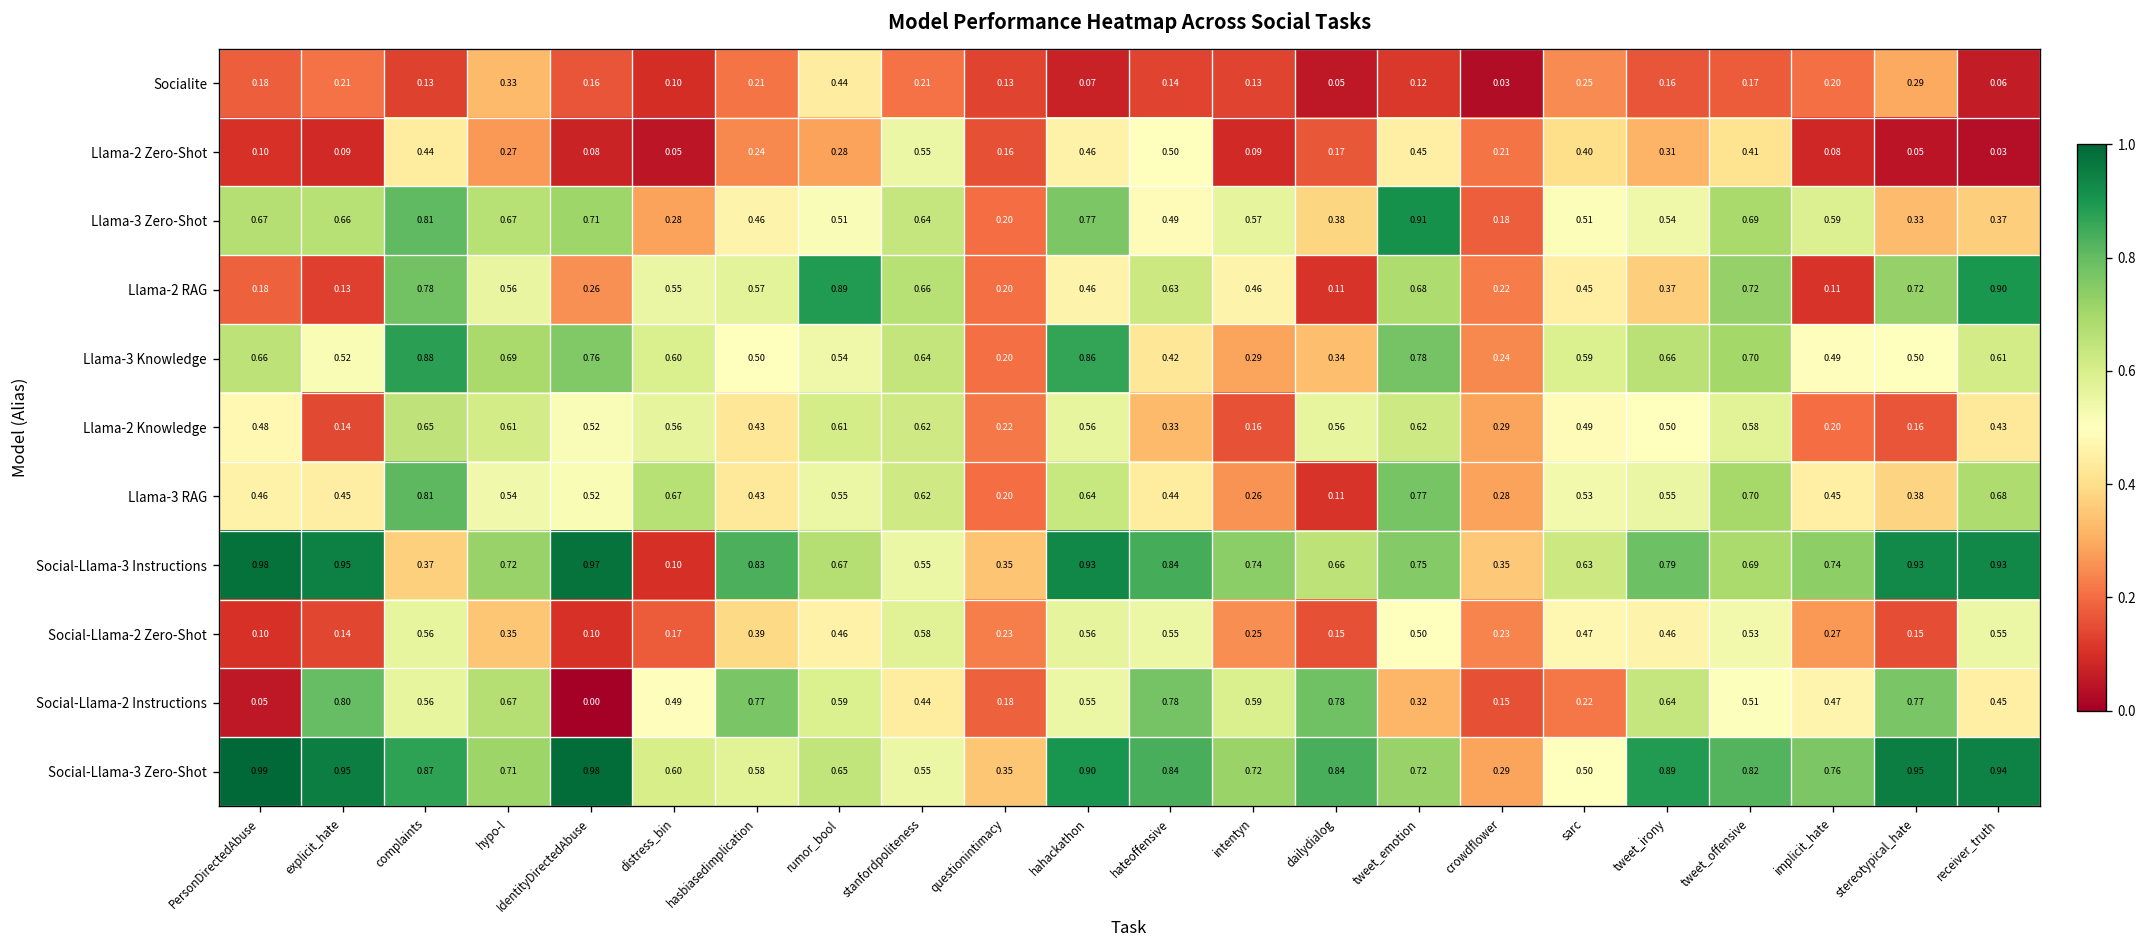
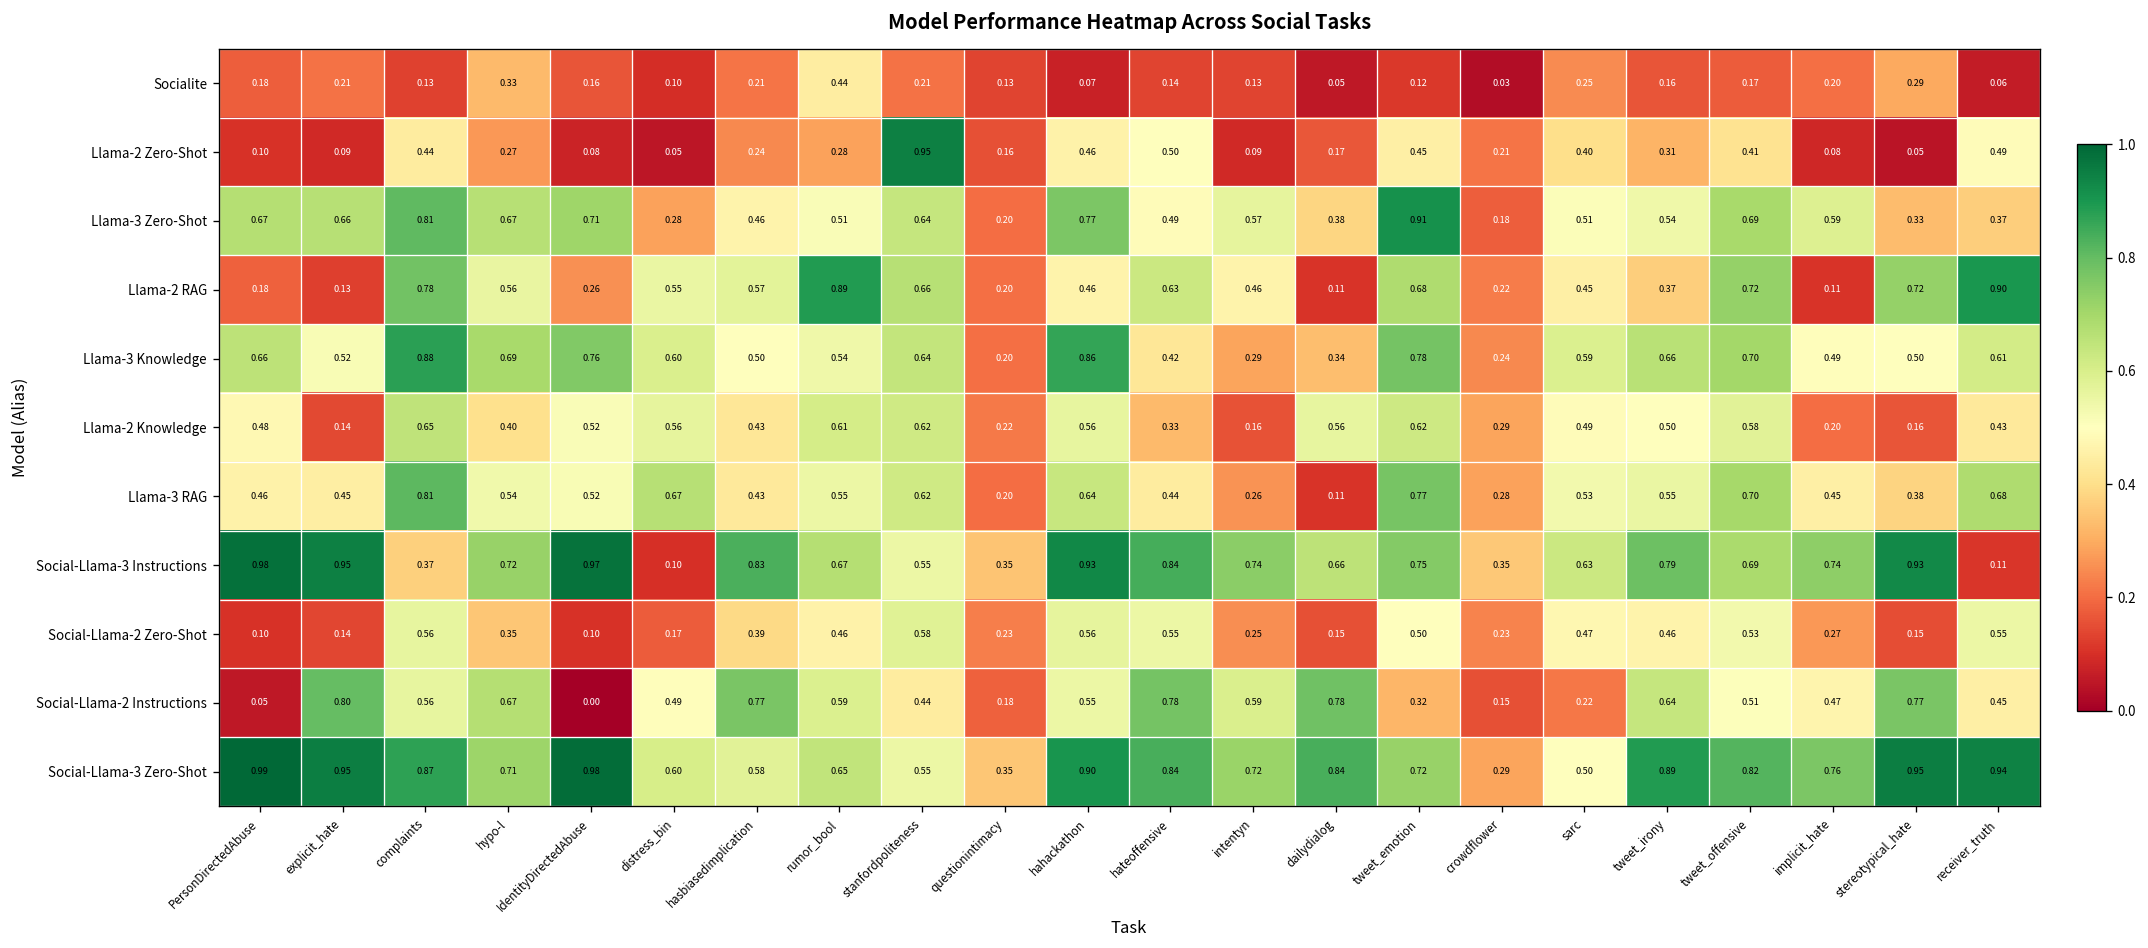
  {
    "Llama-2 Zero-Shot": {
      "PersonDirectedAbuse": 0.10,
      "explicit_hate": 0.09,
      "complaints": 0.44,
      "hypo-l": 0.27,
      "IdentityDirectedAbuse": 0.08,
      "distress_bin": 0.05,
      "hasbiasedimplication": 0.24,
      "rumor_bool": 0.28,
-     "stanfordpoliteness": 0.55,
+     "stanfordpoliteness": 0.95,
      "questionintimacy": 0.16,
      "hahackathon": 0.46,
      "hateoffensive": 0.50,
      "intentyn": 0.09,
      "dailydialog": 0.17,
      "tweet_emotion": 0.45,
      "crowdflower": 0.21,
      "sarc": 0.40,
      "tweet_irony": 0.31,
      "tweet_offensive": 0.41,
      "implicit_hate": 0.08,
      "stereotypical_hate": 0.05,
-     "receiver_truth": 0.03
+     "receiver_truth": 0.49
    },
    "Llama-2 Knowledge": {
      "PersonDirectedAbuse": 0.48,
      "explicit_hate": 0.14,
      "complaints": 0.65,
-     "hypo-l": 0.61,
+     "hypo-l": 0.40,
      "IdentityDirectedAbuse": 0.52,
      "distress_bin": 0.56,
      "hasbiasedimplication": 0.43,
      "rumor_bool": 0.61,
      "stanfordpoliteness": 0.62,
      "questionintimacy": 0.22,
      "hahackathon": 0.56,
      "hateoffensive": 0.33,
      "intentyn": 0.16,
      "dailydialog": 0.56,
      "tweet_emotion": 0.62,
      "crowdflower": 0.29,
      "sarc": 0.49,
      "tweet_irony": 0.50,
      "tweet_offensive": 0.58,
      "implicit_hate": 0.20,
      "stereotypical_hate": 0.16,
      "receiver_truth": 0.43
    },
    "Social-Llama-3 Instructions": {
      "PersonDirectedAbuse": 0.98,
      "explicit_hate": 0.95,
      "complaints": 0.37,
      "hypo-l": 0.72,
      "IdentityDirectedAbuse": 0.97,
      "distress_bin": 0.10,
      "hasbiasedimplication": 0.83,
      "rumor_bool": 0.67,
      "stanfordpoliteness": 0.55,
      "questionintimacy": 0.35,
      "hahackathon": 0.93,
      "hateoffensive": 0.84,
      "intentyn": 0.74,
      "dailydialog": 0.66,
      "tweet_emotion": 0.75,
      "crowdflower": 0.35,
      "sarc": 0.63,
      "tweet_irony": 0.79,
      "tweet_offensive": 0.69,
      "implicit_hate": 0.74,
      "stereotypical_hate": 0.93,
-     "receiver_truth": 0.93
+     "receiver_truth": 0.11
    }
  }
